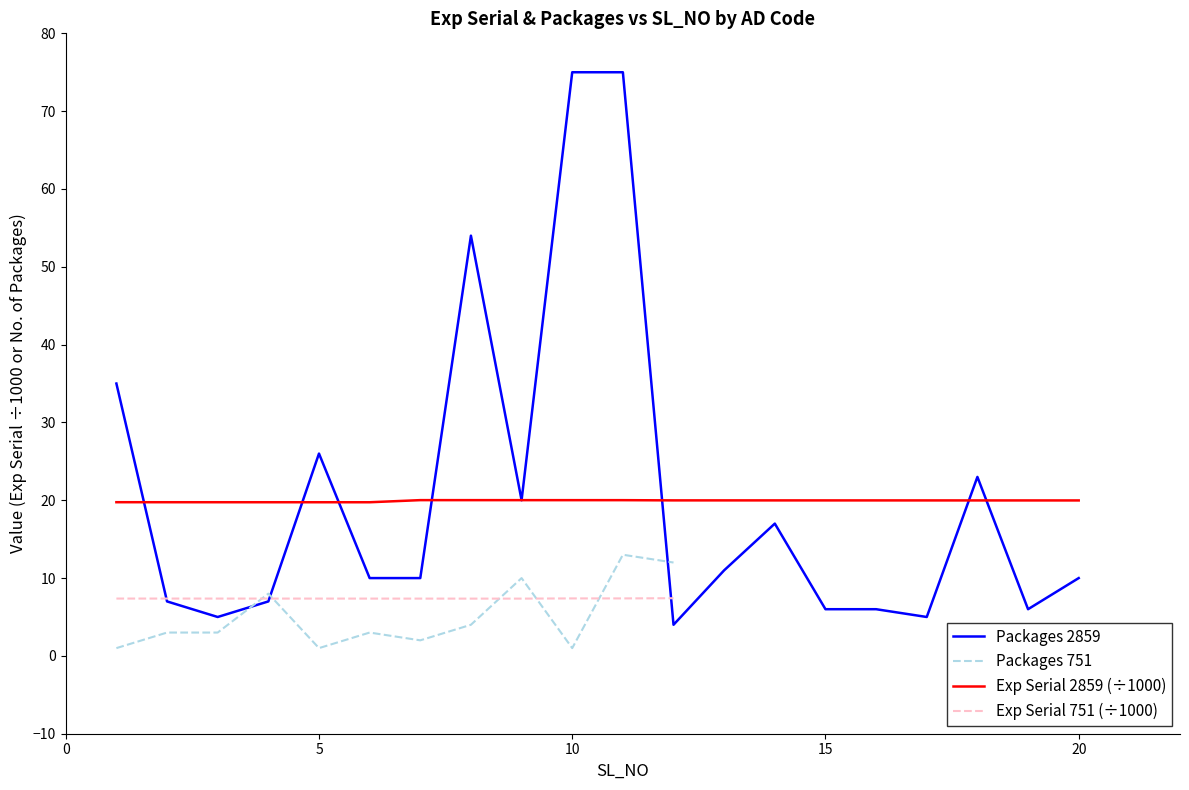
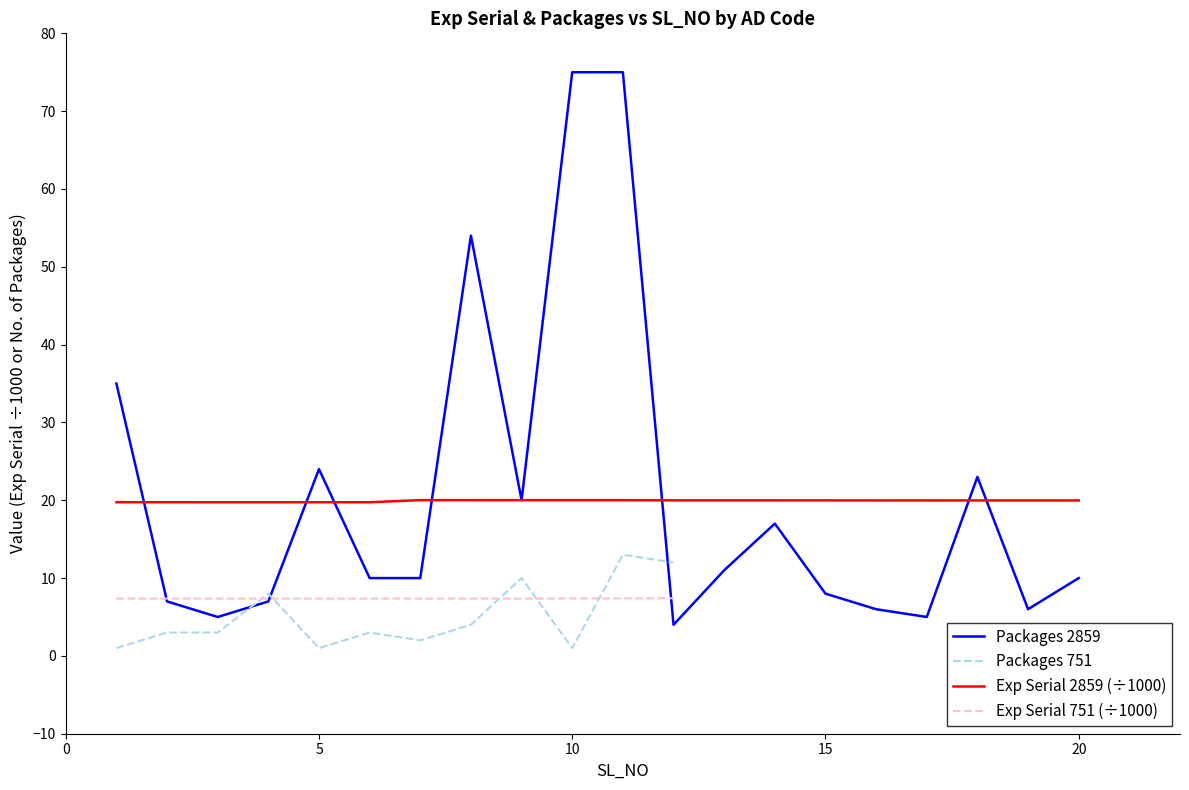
  {
    "Packages 2859": {
-     "5": 26,
+     "5": 24,
      "10": 75,
-     "15": 6,
+     "15": 8,
      "20": 10
    },
    "Packages 751": {
      "5": 1,
      "10": 1
    },
    "Exp Serial 2859 (÷1000)": {
      "5": 20,
      "10": 20,
      "15": 20,
      "20": 20
    },
    "Exp Serial 751 (÷1000)": {
      "5": 7,
      "10": 7
    }
  }
